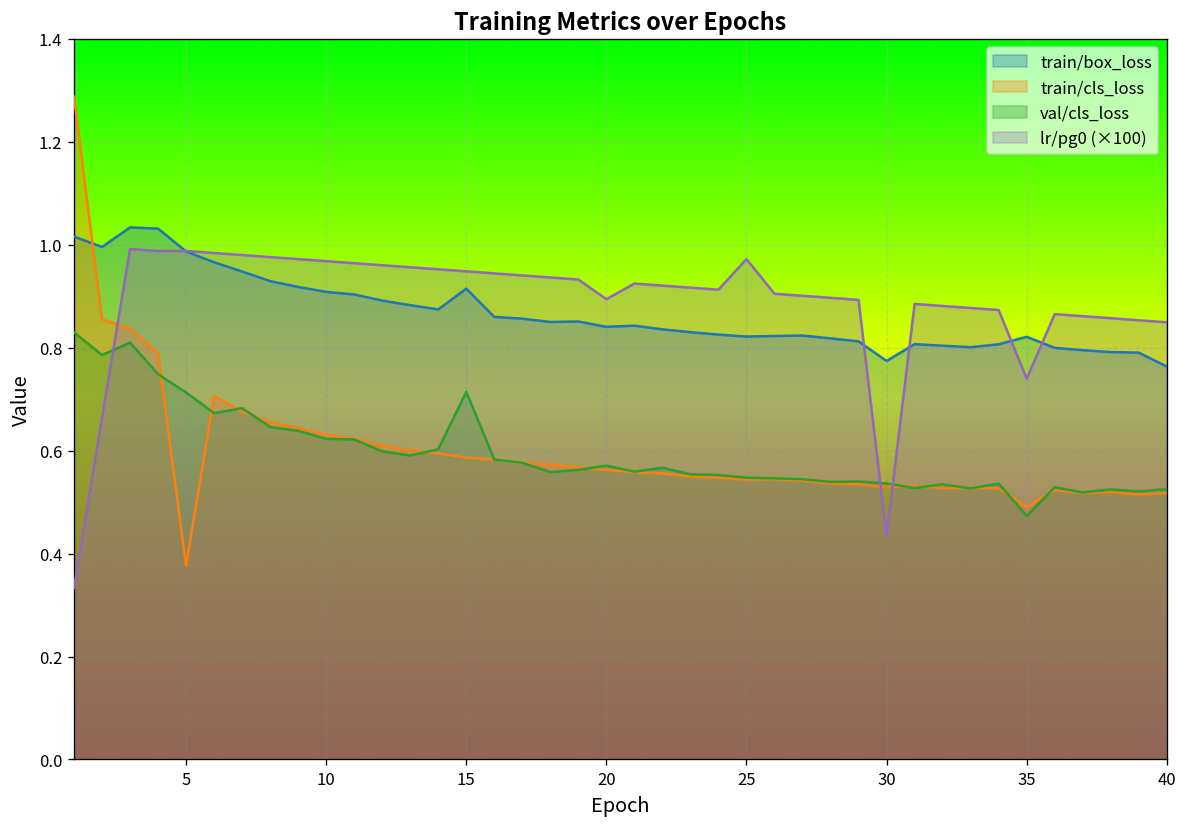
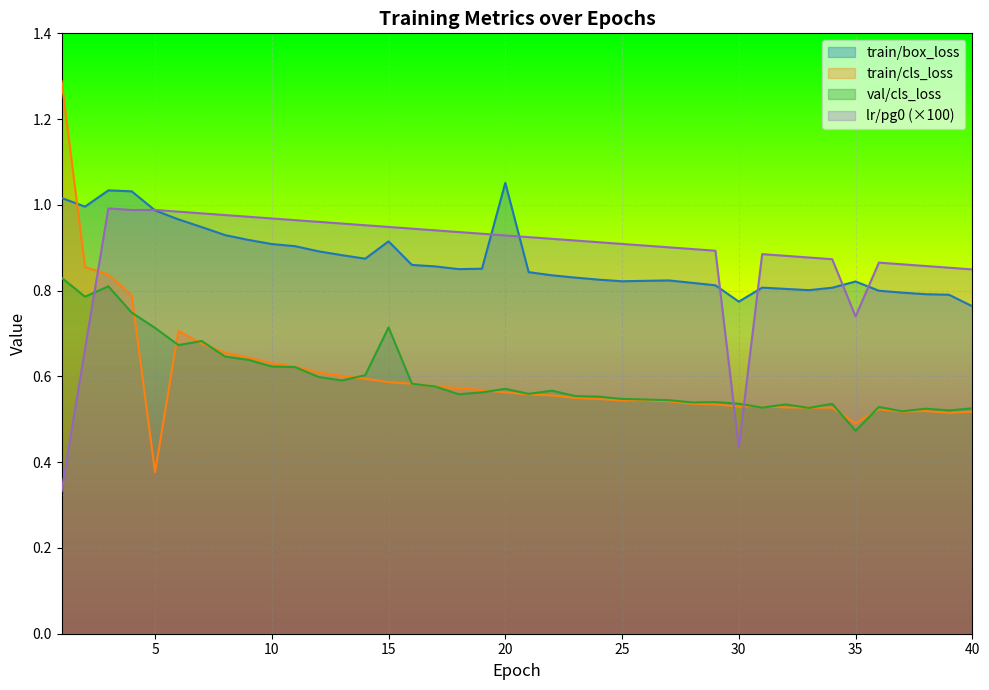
  {
    "train/box_loss": {
      "10": 0.91,
      "15": 0.91,
-     "20": 0.84,
+     "20": 1.05,
      "25": 0.82,
      "30": 0.77,
      "35": 0.82,
      "40": 0.76
    },
    "train/cls_loss": {
      "5": 0.38,
      "10": 0.63,
      "15": 0.59,
      "20": 0.56,
      "30": 0.53,
      "35": 0.49,
      "40": 0.52
    },
    "val/cls_loss": {
      "5": 0.71,
      "10": 0.62,
      "15": 0.71,
      "20": 0.57,
      "30": 0.54,
      "35": 0.47,
      "40": 0.53
    },
    "lr/pg0 (×100)": {
      "10": 0.97,
      "15": 0.95,
-     "20": 0.89,
-     "25": 0.97,
+     "20": 0.93,
+     "25": 0.91,
      "30": 0.43,
      "35": 0.74,
      "40": 0.85
    }
  }
